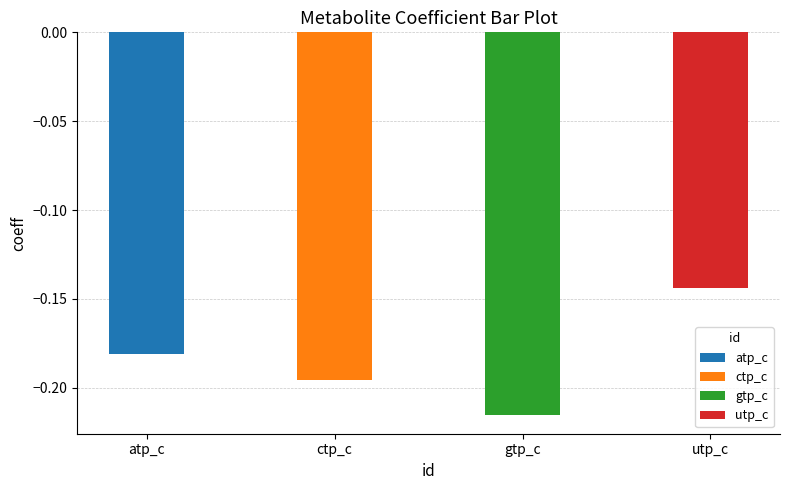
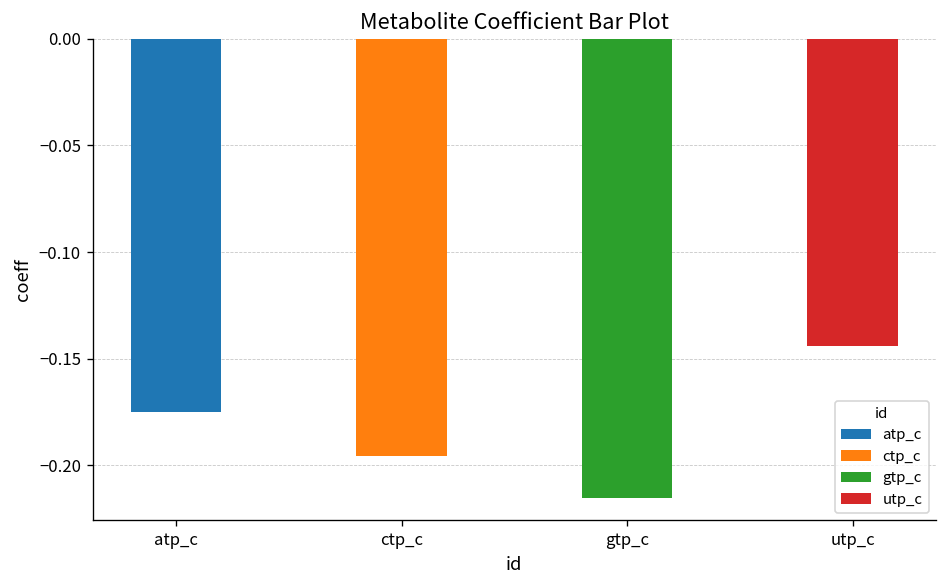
  {
-   "atp_c": -0.181,
+   "atp_c": -0.175,
    "ctp_c": -0.196,
    "gtp_c": -0.215,
    "utp_c": -0.144
  }
